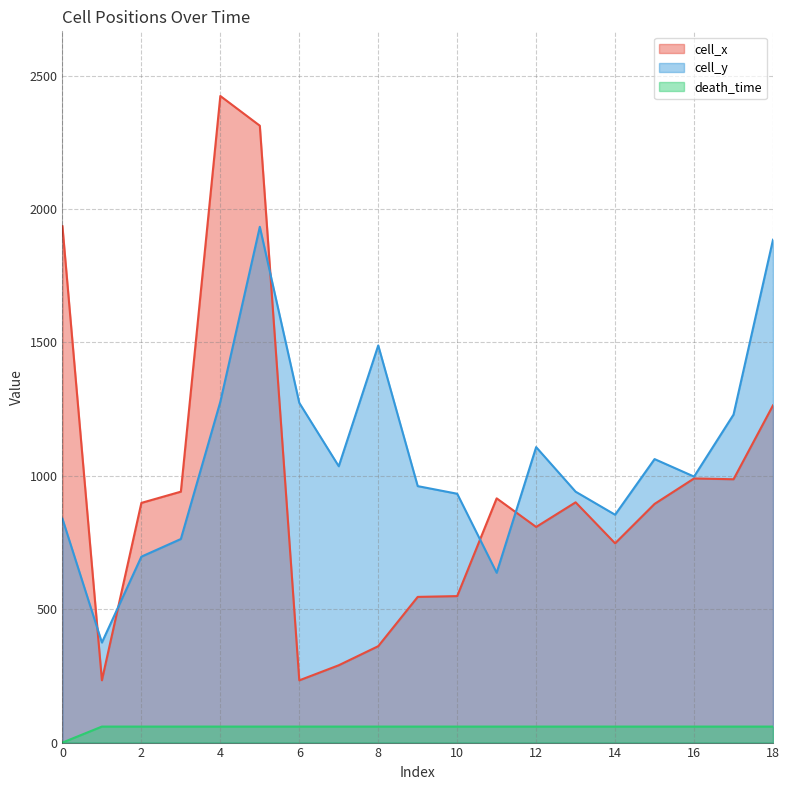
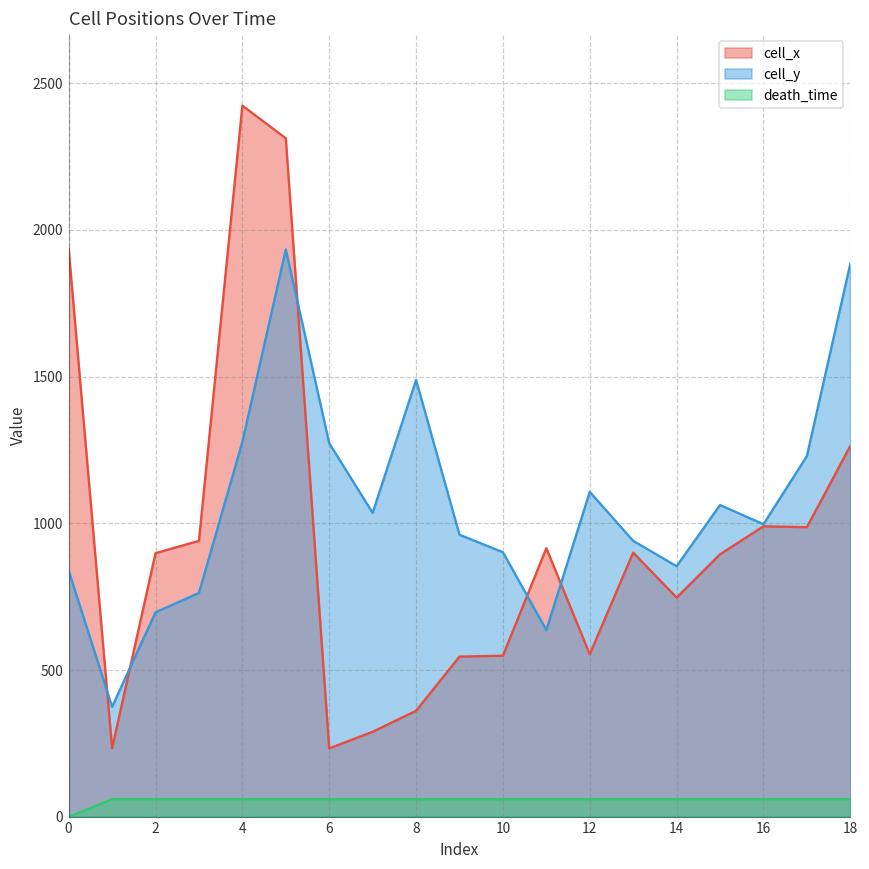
  {
    "cell_x": {
      "0": 1940,
      "2": 900,
      "4": 2420,
      "6": 230,
      "8": 360,
      "10": 550,
-     "12": 810,
+     "12": 550,
      "14": 750,
      "18": 1260
    },
    "cell_y": {
      "0": 840,
      "2": 700,
      "4": 1280,
      "6": 1270,
      "8": 1490,
-     "10": 930,
+     "10": 900,
      "12": 1110,
      "14": 850,
      "18": 1880
    },
    "death_time": {
      "0": 0,
      "2": 60,
      "4": 60,
      "6": 60,
      "8": 60,
      "10": 60,
      "12": 60,
      "14": 60,
      "16": 60,
      "18": 60
    }
  }
